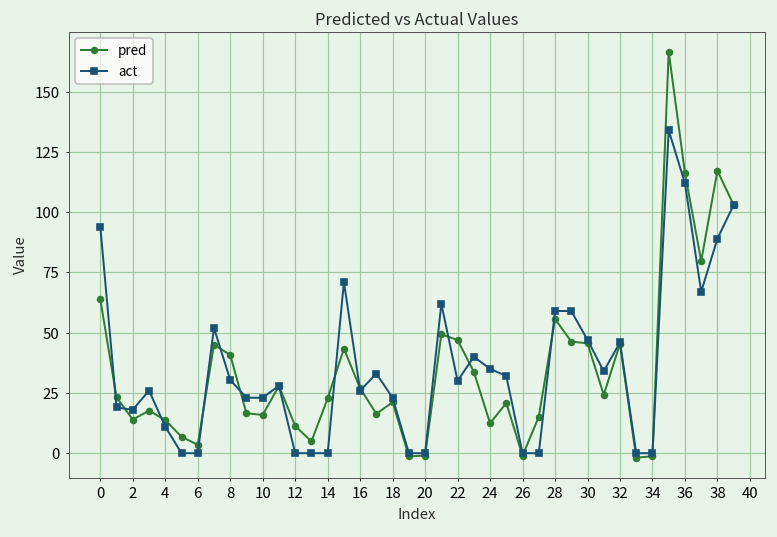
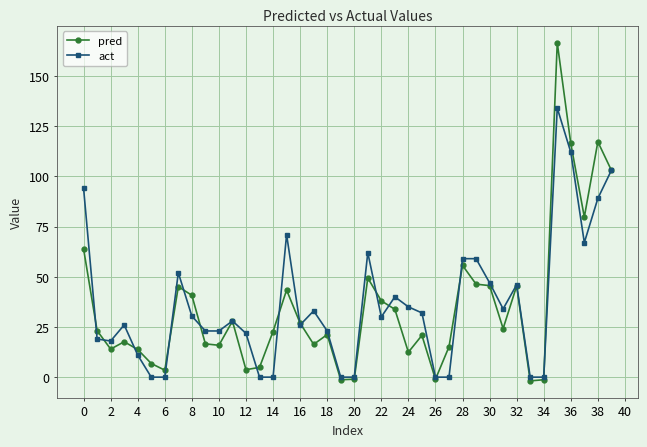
  {
    "pred": {
      "0": 64,
      "2": 14,
      "4": 14,
      "6": 3,
      "8": 41,
      "10": 16,
-     "12": 11,
+     "12": 4,
      "14": 23,
      "18": 21,
-     "22": 47,
+     "22": 38,
      "24": 12,
      "28": 56,
      "30": 46,
      "34": -1,
      "36": 116,
      "38": 117
    },
    "act": {
      "0": 94,
      "2": 18,
      "4": 11,
      "6": 0,
      "8": 30,
      "10": 23,
-     "12": 0,
+     "12": 22,
      "14": 0,
      "18": 23,
      "22": 30,
      "24": 35,
      "28": 59,
      "30": 47,
      "34": 0,
      "36": 112,
      "38": 89
    }
  }
